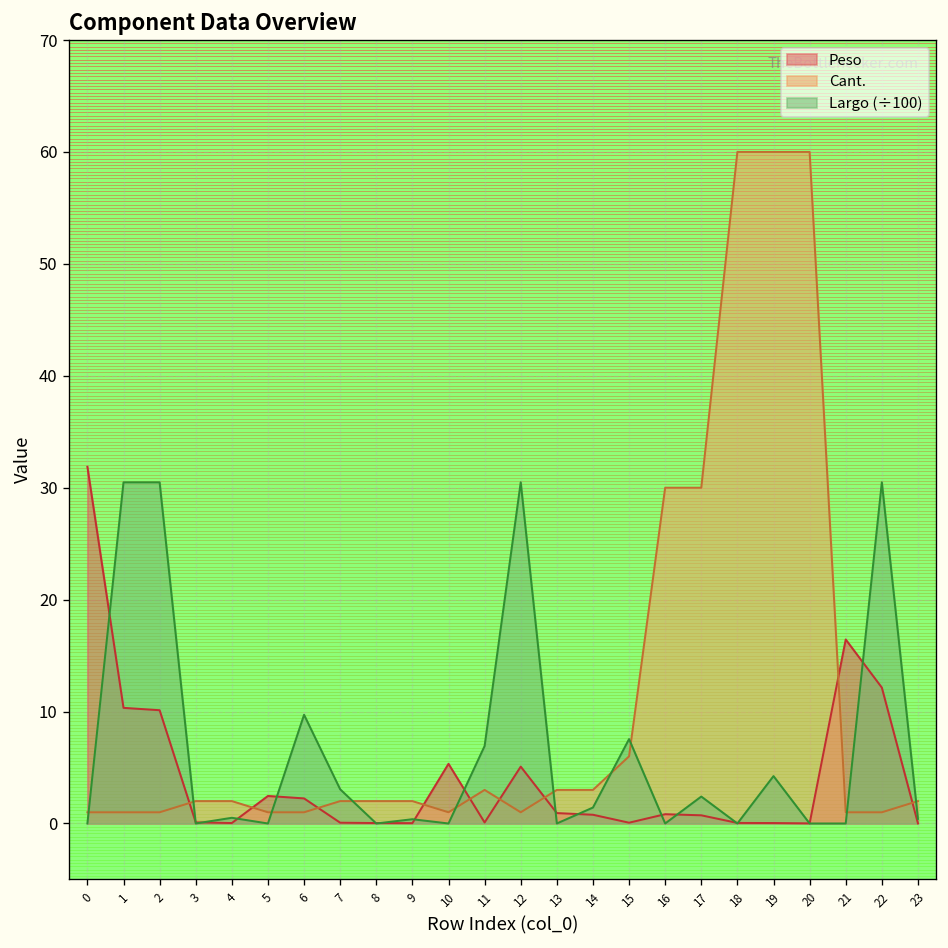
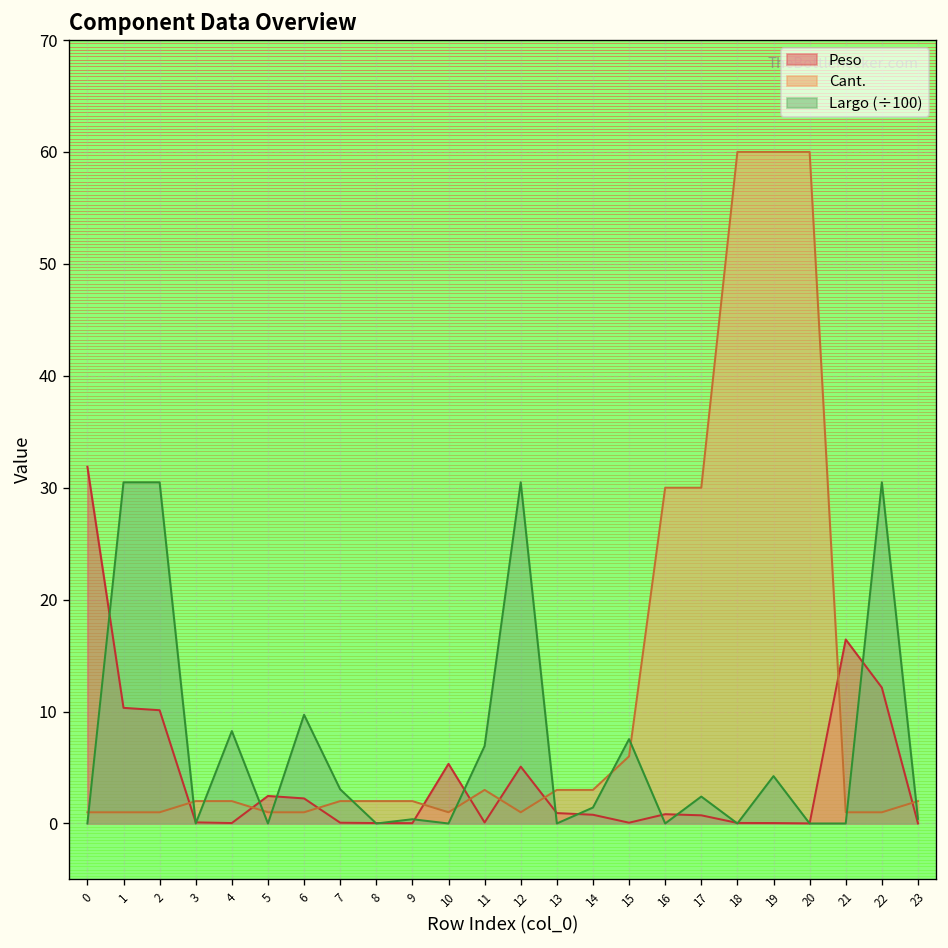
  {
    "Largo (÷100)": {
      "0": 0,
      "1": 30,
      "2": 30,
-     "4": 1,
+     "4": 8,
      "5": 0,
      "6": 10,
      "7": 3,
      "9": 0,
      "10": 0,
      "11": 7,
      "12": 30,
      "13": 0,
      "14": 1,
      "15": 8,
      "16": 0,
      "17": 2,
      "19": 4,
      "21": 0,
      "22": 30,
      "23": 0
    }
  }
